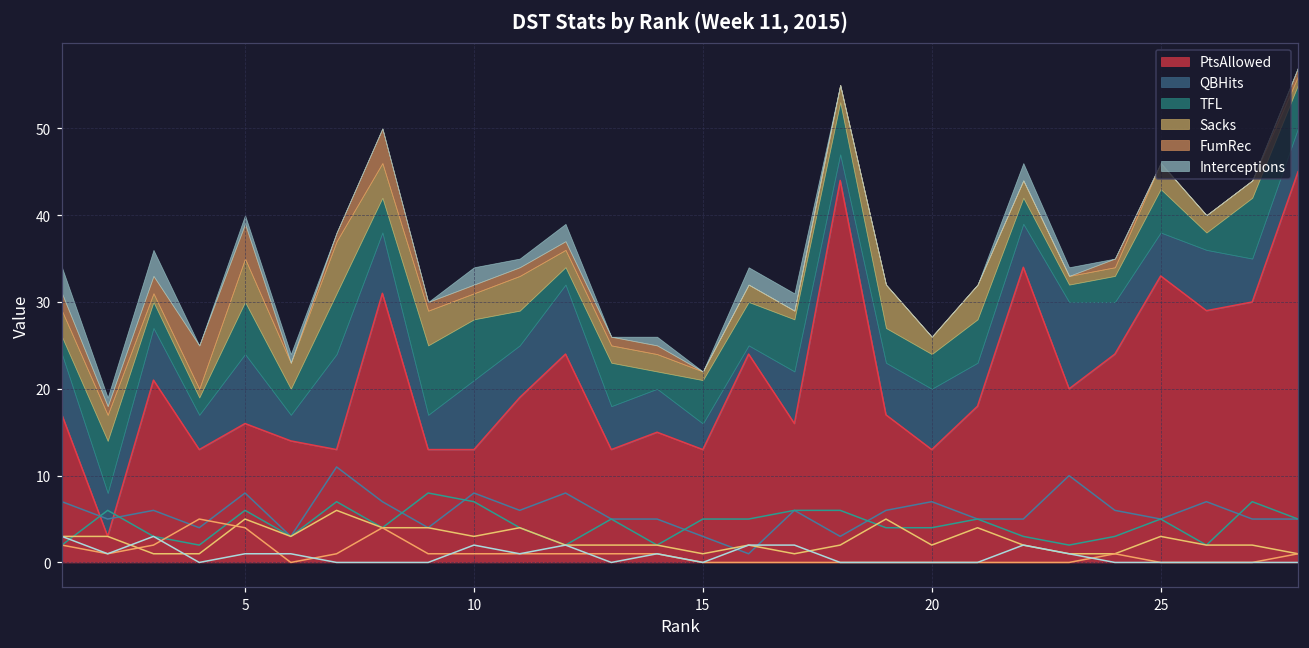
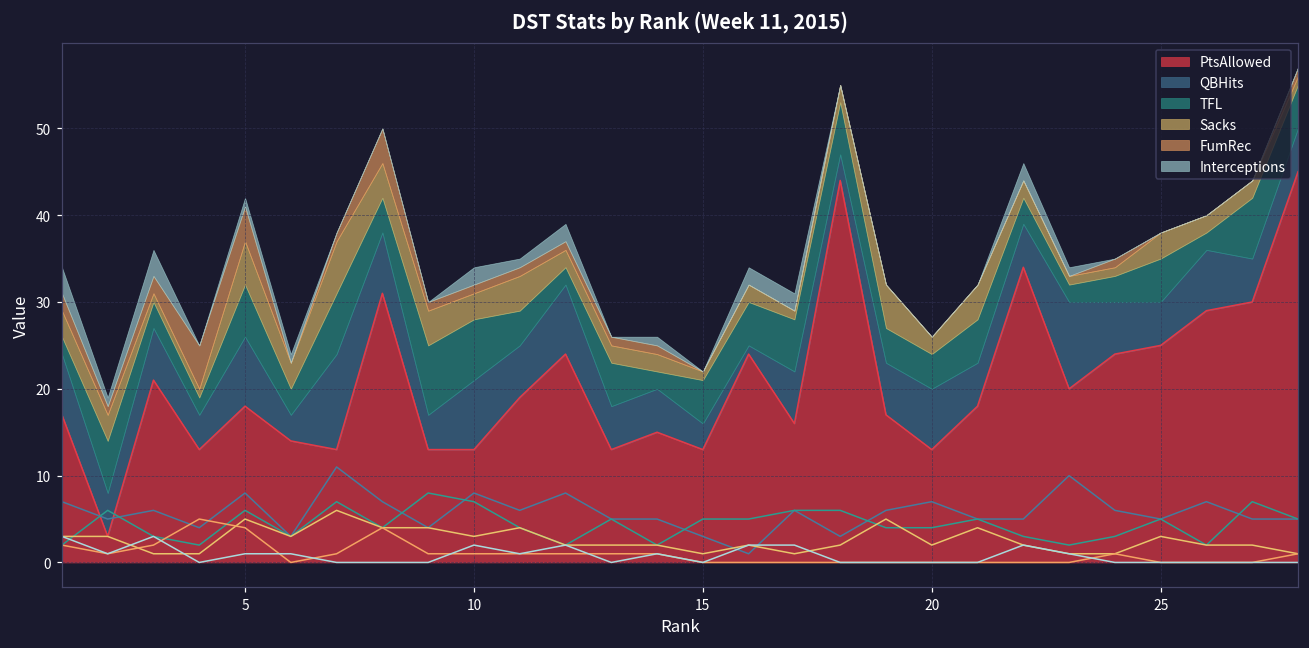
  {
    "PtsAllowed": {
-     "5": 16,
+     "5": 18,
      "10": 13,
      "15": 13,
      "20": 13,
-     "25": 33
+     "25": 25
    }
  }
